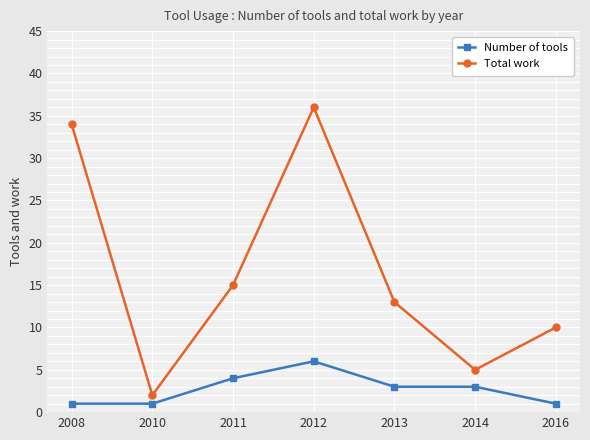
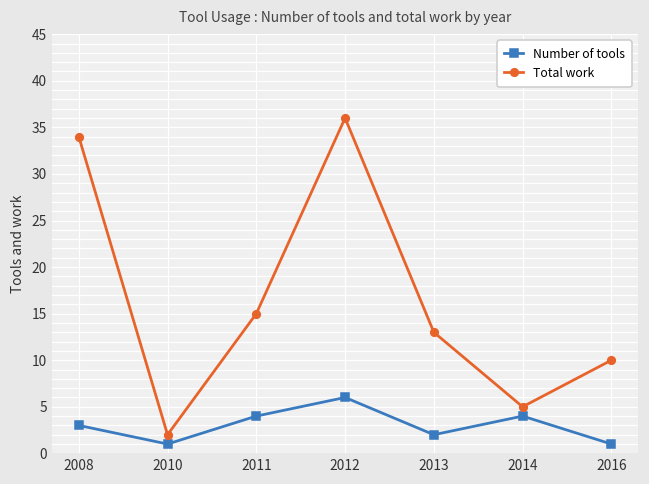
  {
    "Number of tools": {
-     "2008": 1,
+     "2008": 3,
      "2010": 1,
      "2011": 4,
      "2012": 6,
-     "2013": 3,
-     "2014": 3,
+     "2013": 2,
+     "2014": 4,
      "2016": 1
    },
    "Total work": {
      "2008": 34,
      "2010": 2,
      "2011": 15,
      "2012": 36,
      "2013": 13,
      "2014": 5,
      "2016": 10
    }
  }
